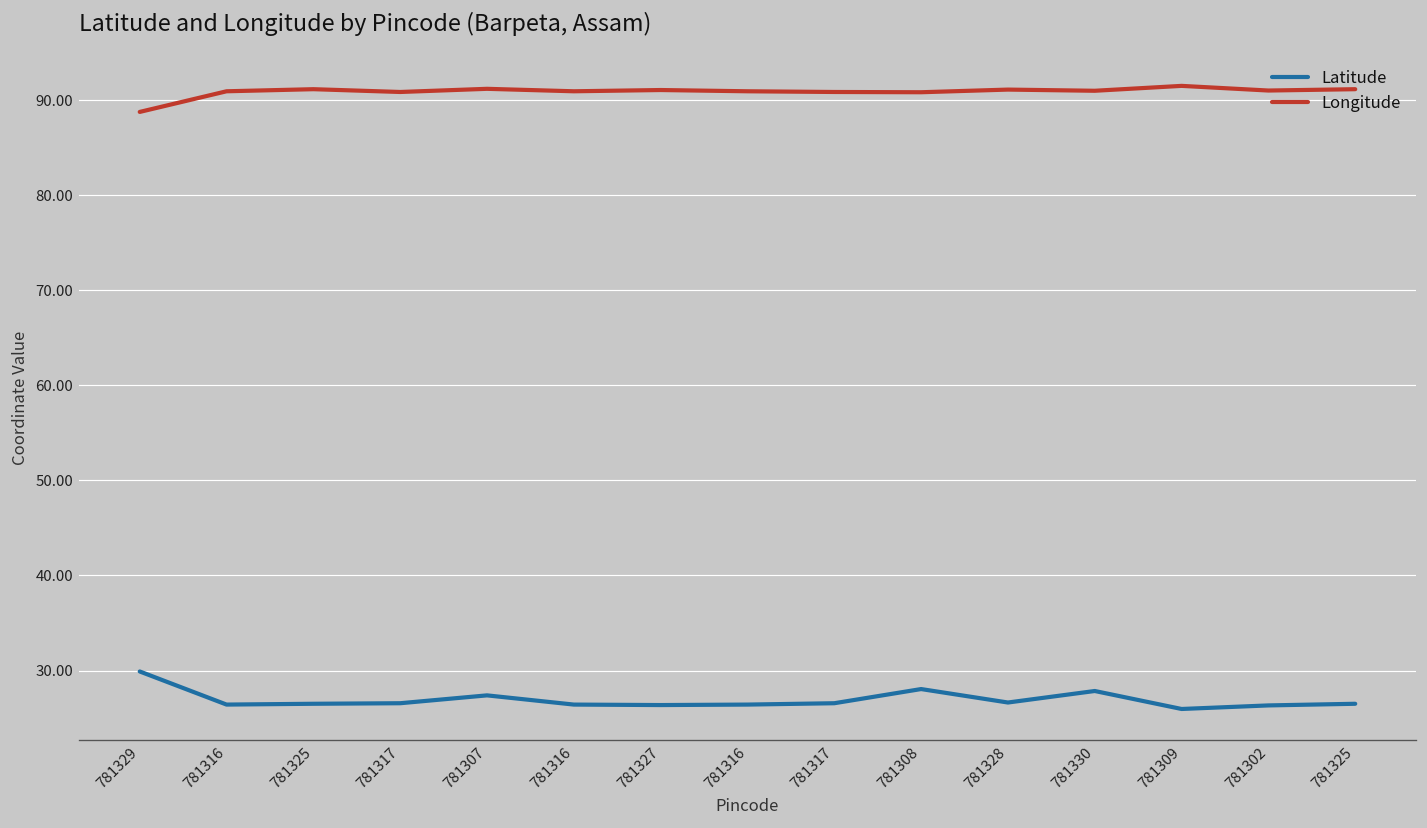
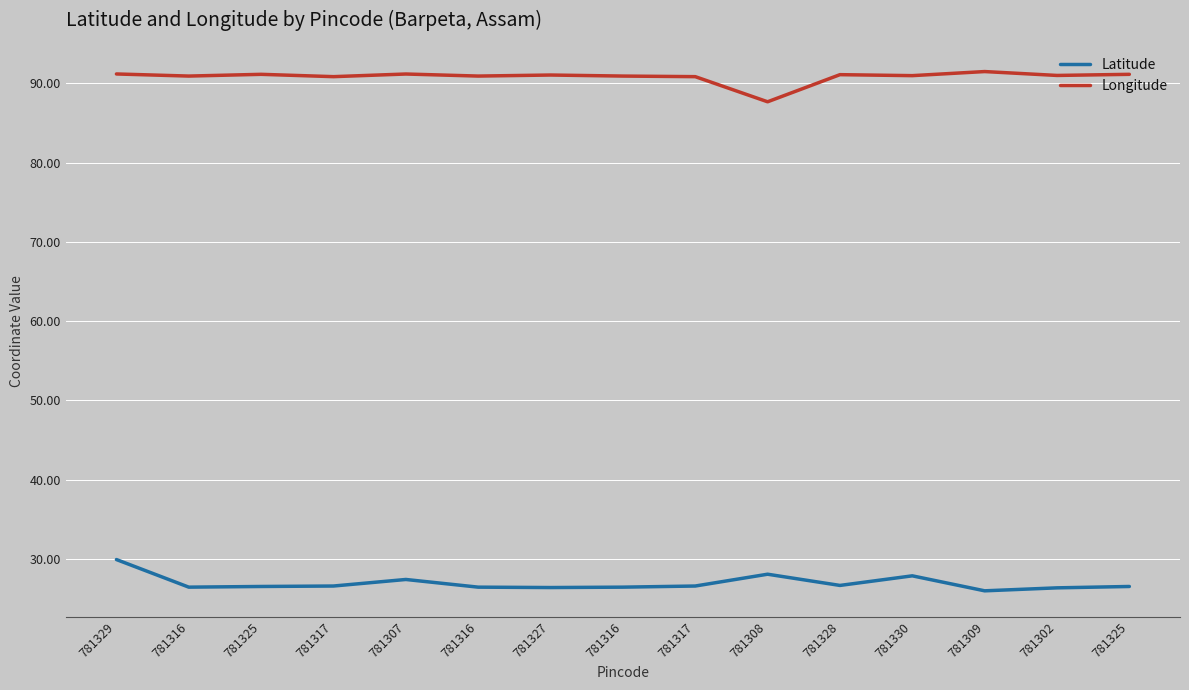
  {
    "Latitude": {
      "781329": 30,
      "781307": 27,
      "781327": 26,
      "781308": 28,
      "781328": 27,
      "781330": 28,
      "781309": 26,
      "781302": 26
    },
    "Longitude": {
-     "781329": 89,
+     "781329": 91,
      "781307": 91,
      "781327": 91,
-     "781308": 91,
+     "781308": 88,
      "781328": 91,
      "781330": 91,
      "781309": 91,
      "781302": 91
    }
  }
